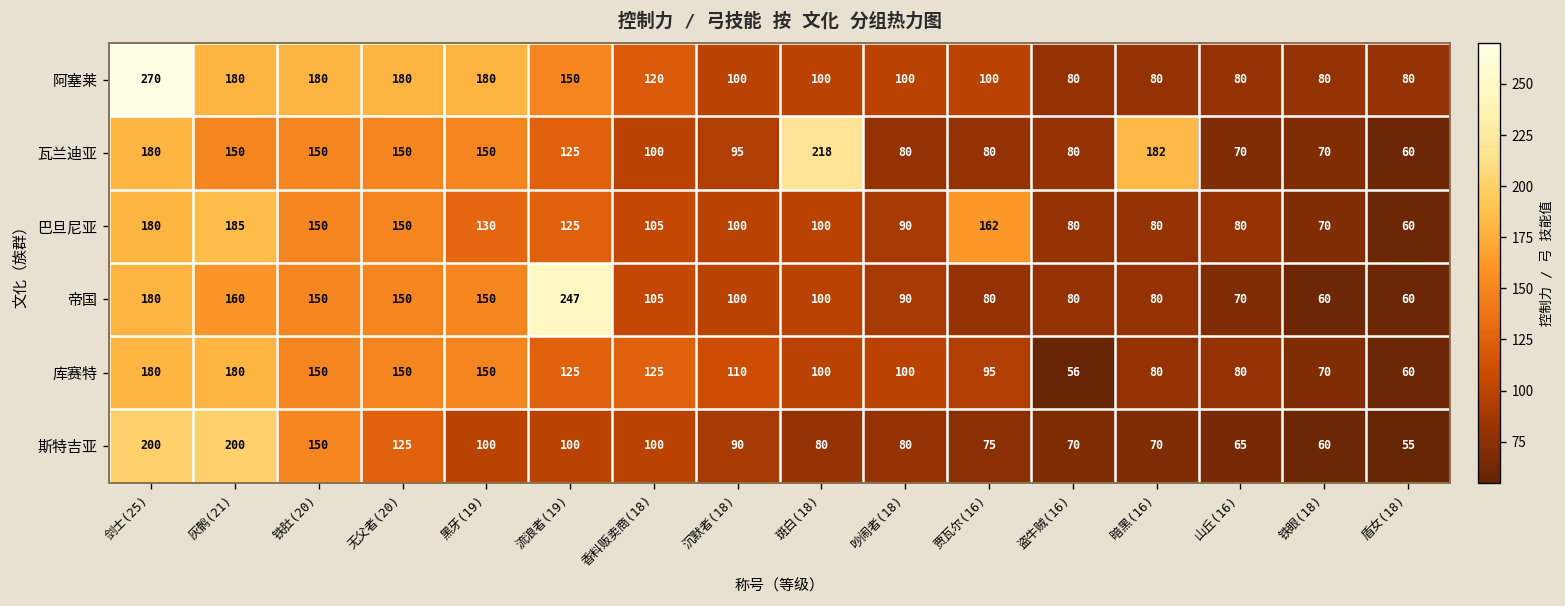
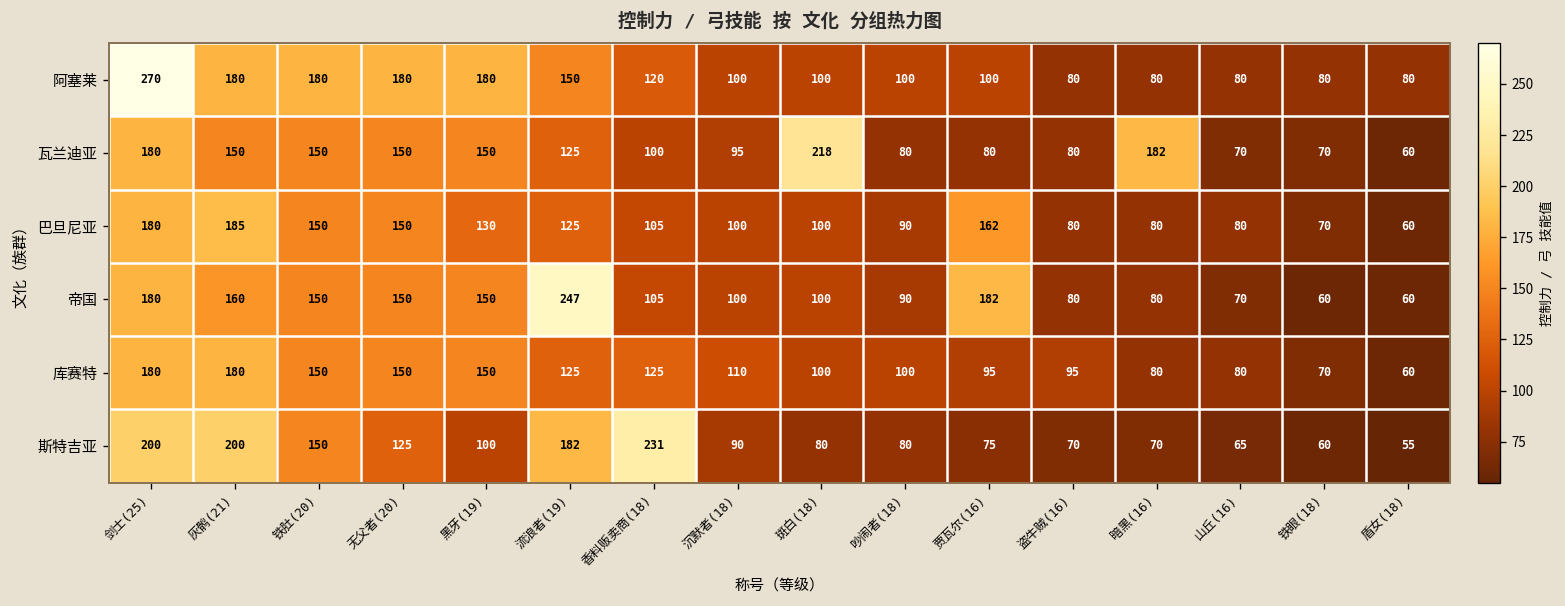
  {
    "阿塞莱": {
      "剑士(25)": 270,
      "灰鹘(21)": 180,
      "铁肚(20)": 180,
      "无父者(20)": 180,
      "黑牙(19)": 180,
      "流浪者(19)": 150,
      "香料贩卖商(18)": 120,
      "沉默者(18)": 100,
      "斑白(18)": 100,
      "吵闹者(18)": 100,
      "贾瓦尔(16)": 100,
      "盗牛贼(16)": 80,
      "暗黑(16)": 80,
      "山丘(16)": 80,
      "铁眼(18)": 80,
      "盾女(18)": 80
    },
    "瓦兰迪亚": {
      "剑士(25)": 180,
      "灰鹘(21)": 150,
      "铁肚(20)": 150,
      "无父者(20)": 150,
      "黑牙(19)": 150,
      "流浪者(19)": 125,
      "香料贩卖商(18)": 100,
      "沉默者(18)": 95,
      "斑白(18)": 218,
      "吵闹者(18)": 80,
      "贾瓦尔(16)": 80,
      "盗牛贼(16)": 80,
      "暗黑(16)": 182,
      "山丘(16)": 70,
      "铁眼(18)": 70,
      "盾女(18)": 60
    },
    "巴旦尼亚": {
      "剑士(25)": 180,
      "灰鹘(21)": 185,
      "铁肚(20)": 150,
      "无父者(20)": 150,
      "黑牙(19)": 130,
      "流浪者(19)": 125,
      "香料贩卖商(18)": 105,
      "沉默者(18)": 100,
      "斑白(18)": 100,
      "吵闹者(18)": 90,
      "贾瓦尔(16)": 162,
      "盗牛贼(16)": 80,
      "暗黑(16)": 80,
      "山丘(16)": 80,
      "铁眼(18)": 70,
      "盾女(18)": 60
    },
    "帝国": {
      "剑士(25)": 180,
      "灰鹘(21)": 160,
      "铁肚(20)": 150,
      "无父者(20)": 150,
      "黑牙(19)": 150,
      "流浪者(19)": 247,
      "香料贩卖商(18)": 105,
      "沉默者(18)": 100,
      "斑白(18)": 100,
      "吵闹者(18)": 90,
-     "贾瓦尔(16)": 80,
+     "贾瓦尔(16)": 182,
      "盗牛贼(16)": 80,
      "暗黑(16)": 80,
      "山丘(16)": 70,
      "铁眼(18)": 60,
      "盾女(18)": 60
    },
    "库赛特": {
      "剑士(25)": 180,
      "灰鹘(21)": 180,
      "铁肚(20)": 150,
      "无父者(20)": 150,
      "黑牙(19)": 150,
      "流浪者(19)": 125,
      "香料贩卖商(18)": 125,
      "沉默者(18)": 110,
      "斑白(18)": 100,
      "吵闹者(18)": 100,
      "贾瓦尔(16)": 95,
-     "盗牛贼(16)": 56,
+     "盗牛贼(16)": 95,
      "暗黑(16)": 80,
      "山丘(16)": 80,
      "铁眼(18)": 70,
      "盾女(18)": 60
    },
    "斯特吉亚": {
      "剑士(25)": 200,
      "灰鹘(21)": 200,
      "铁肚(20)": 150,
      "无父者(20)": 125,
      "黑牙(19)": 100,
-     "流浪者(19)": 100,
-     "香料贩卖商(18)": 100,
+     "流浪者(19)": 182,
+     "香料贩卖商(18)": 231,
      "沉默者(18)": 90,
      "斑白(18)": 80,
      "吵闹者(18)": 80,
      "贾瓦尔(16)": 75,
      "盗牛贼(16)": 70,
      "暗黑(16)": 70,
      "山丘(16)": 65,
      "铁眼(18)": 60,
      "盾女(18)": 55
    }
  }
